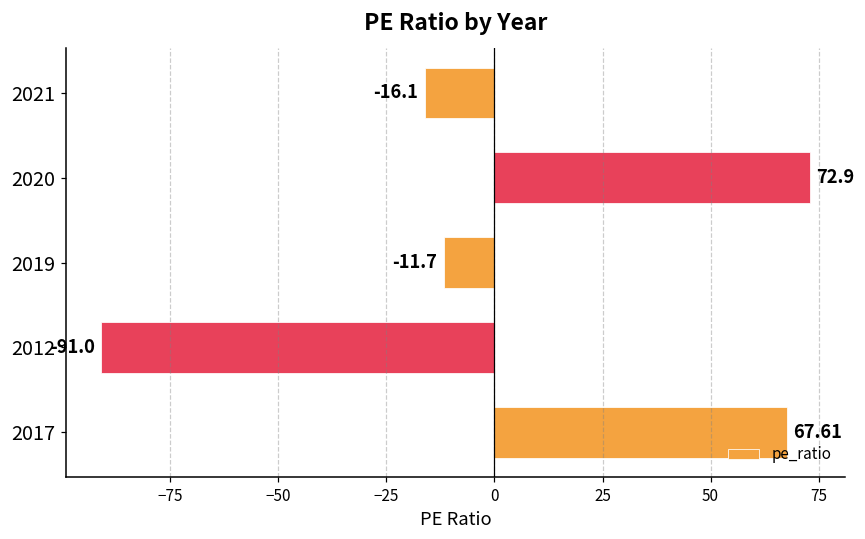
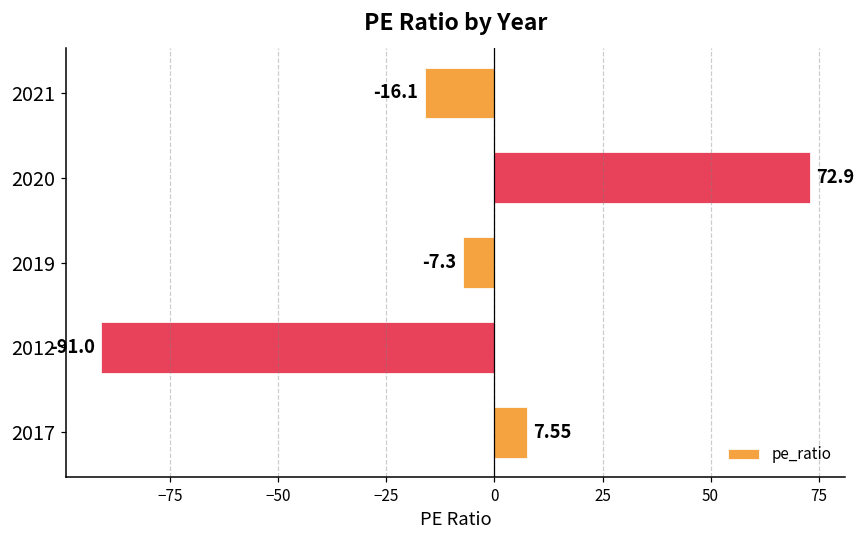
  {
    "2021": -16.1,
    "2020": 72.9,
-   "2019": -11.7,
+   "2019": -7.3,
    "2012": -91.0,
-   "2017": 67.61
+   "2017": 7.55
  }
